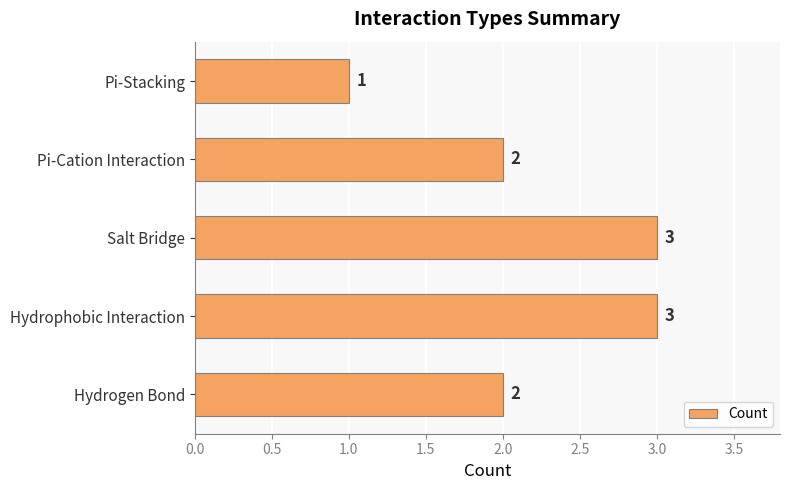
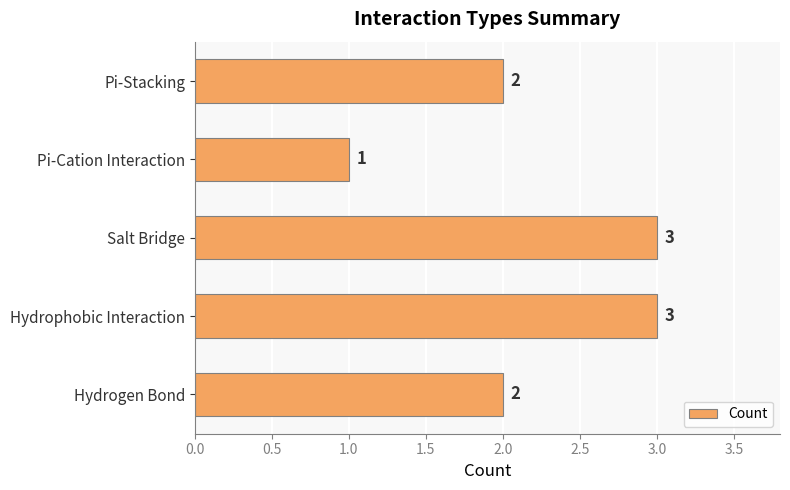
  {
-   "Pi-Stacking": 1,
-   "Pi-Cation Interaction": 2,
+   "Pi-Stacking": 2,
+   "Pi-Cation Interaction": 1,
    "Salt Bridge": 3,
    "Hydrophobic Interaction": 3,
    "Hydrogen Bond": 2
  }
